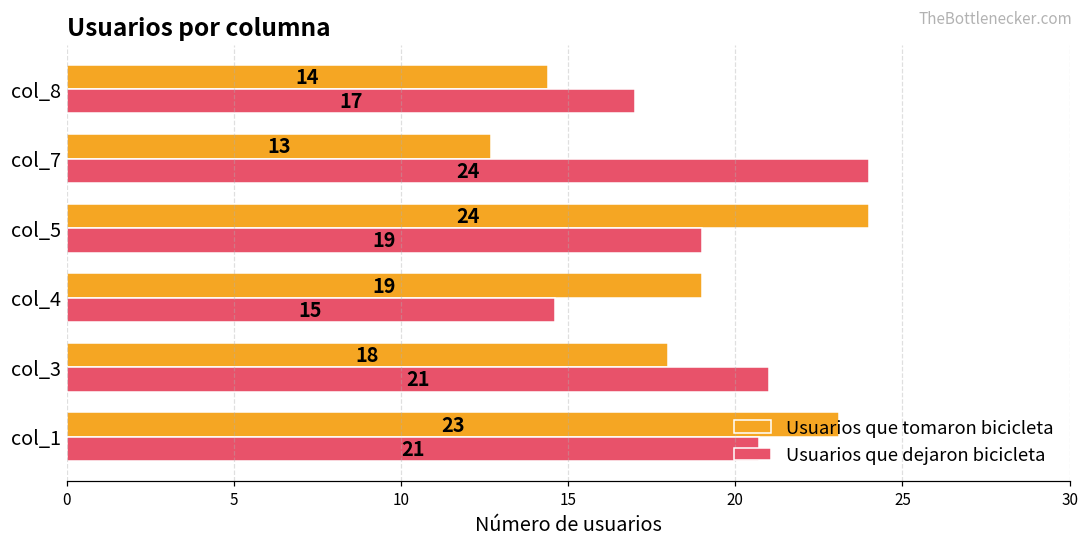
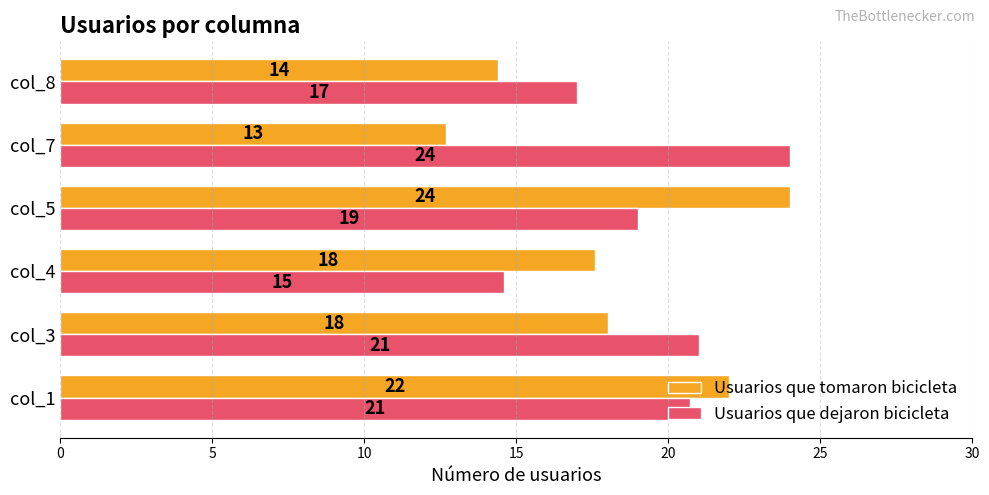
  {
    "Usuarios que tomaron bicicleta": {
      "col_8": 14,
      "col_7": 13,
      "col_5": 24,
-     "col_4": 19,
+     "col_4": 18,
      "col_3": 18,
-     "col_1": 23
+     "col_1": 22
    },
    "Usuarios que dejaron bicicleta": {
      "col_8": 17,
      "col_7": 24,
      "col_5": 19,
      "col_4": 15,
      "col_3": 21,
      "col_1": 21
    }
  }
